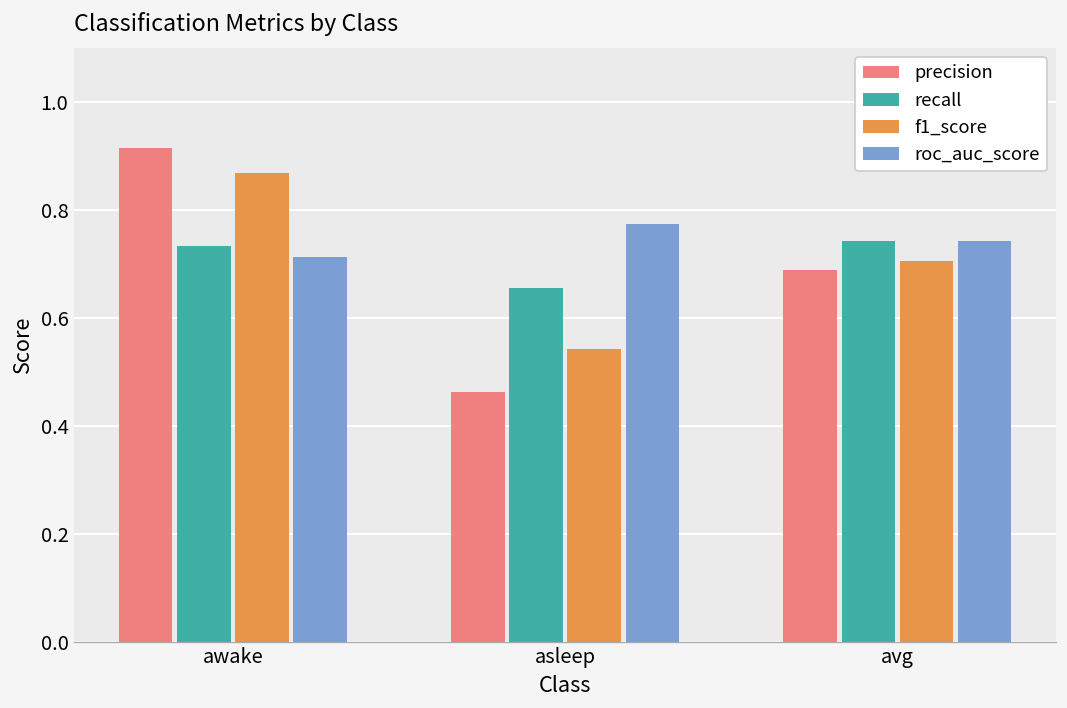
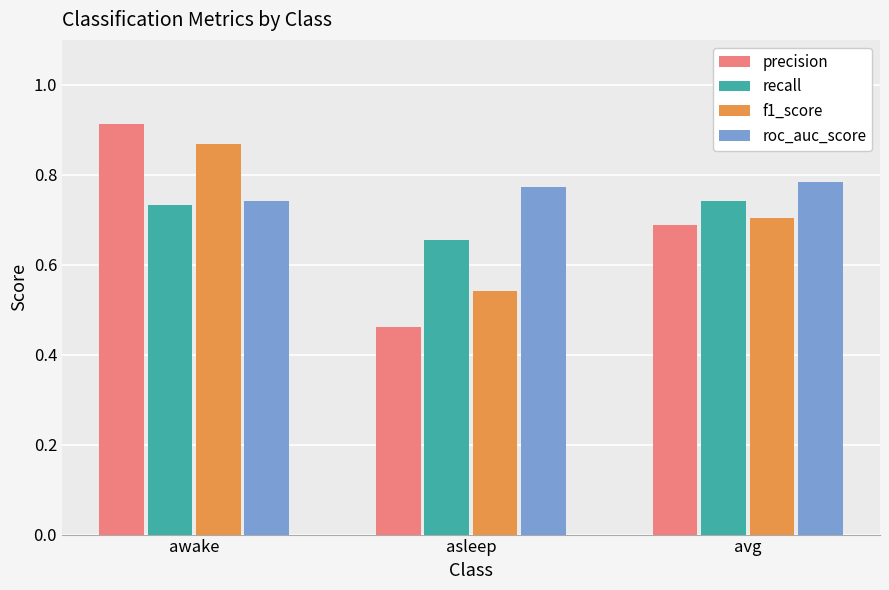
  {
    "recall": {
      "awake": 0.73,
      "asleep": 0.66,
      "avg": 0.74
    },
    "roc_auc_score": {
-     "awake": 0.71,
+     "awake": 0.74,
      "asleep": 0.77,
-     "avg": 0.74
+     "avg": 0.78
    }
  }
